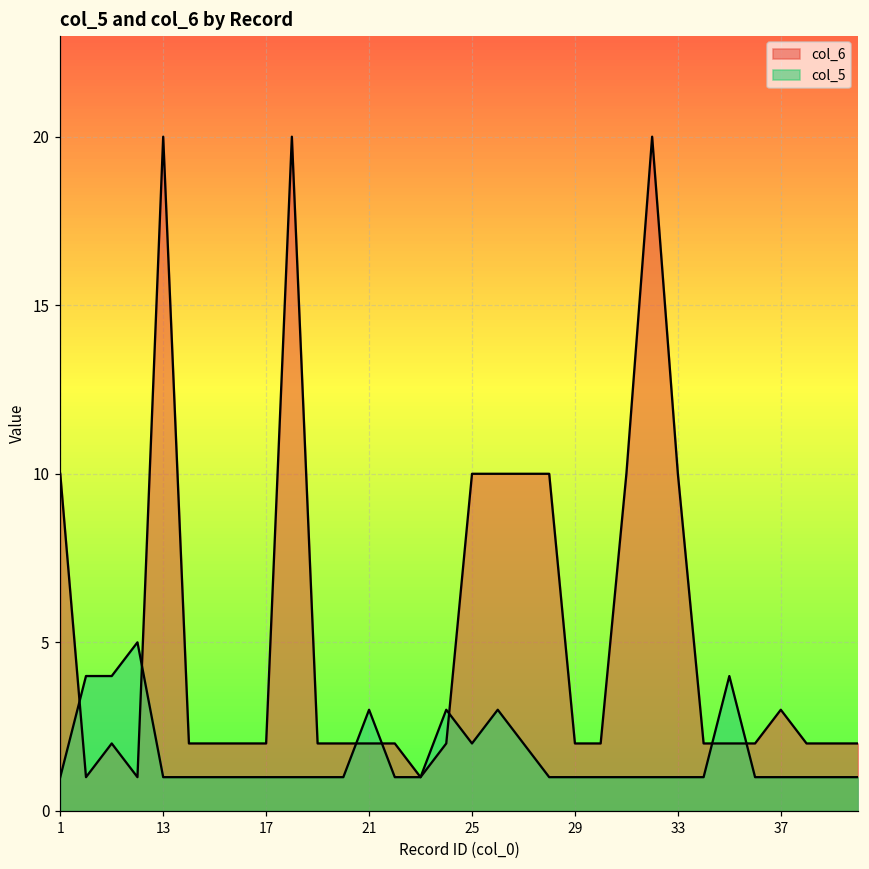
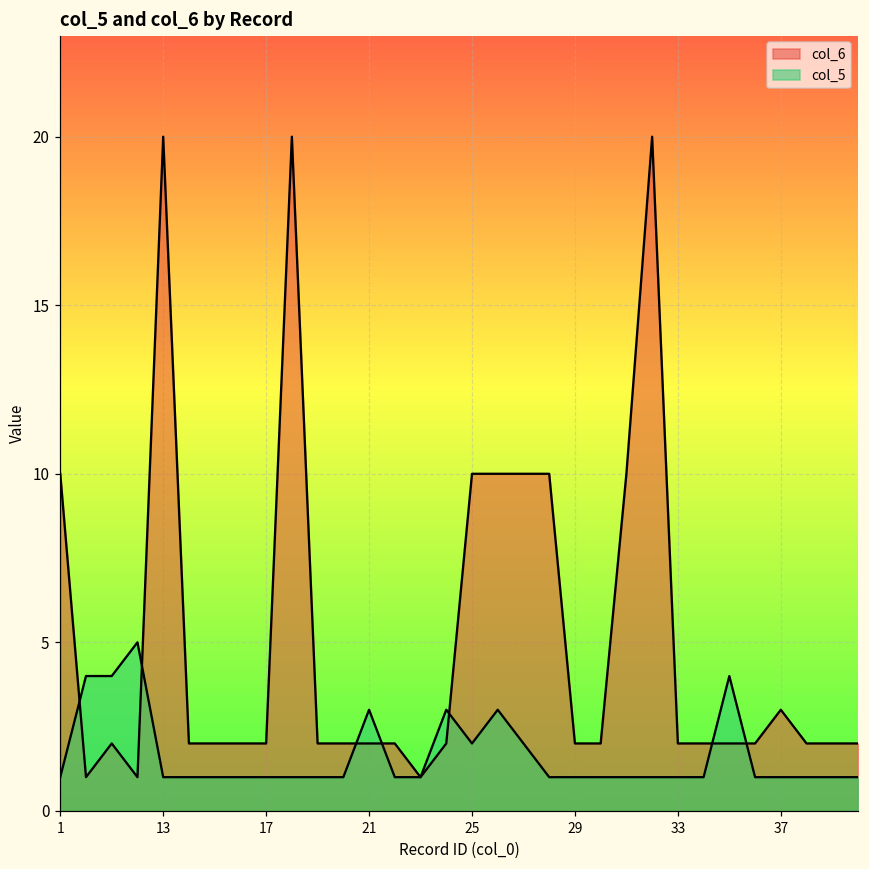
  {
    "col_6": {
-     "33": 10,
+     "33": 2,
      "37": 3
    },
    "col_5": {
      "33": 1,
      "37": 1
    }
  }
